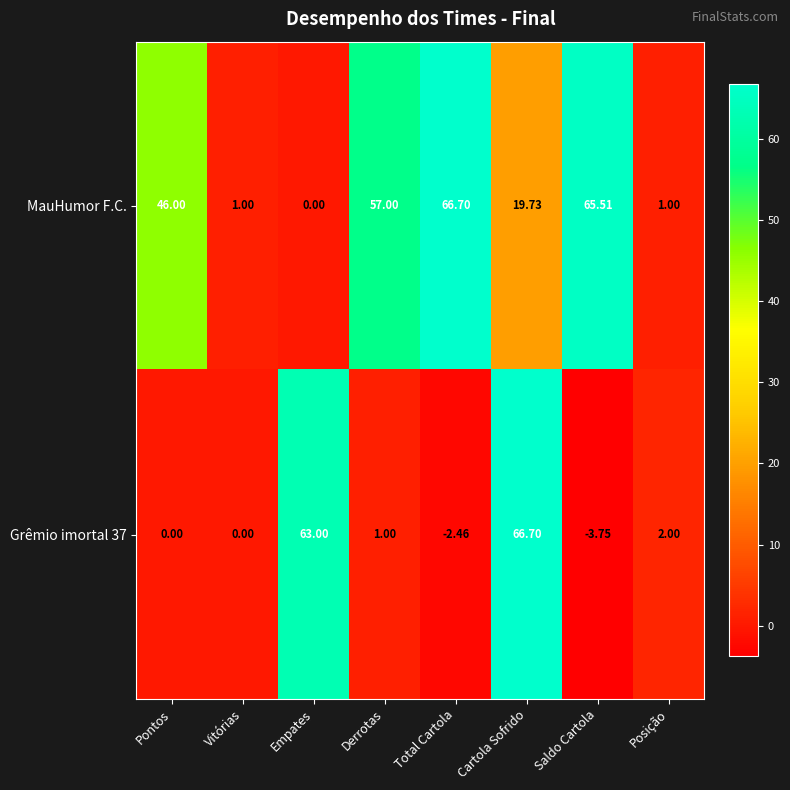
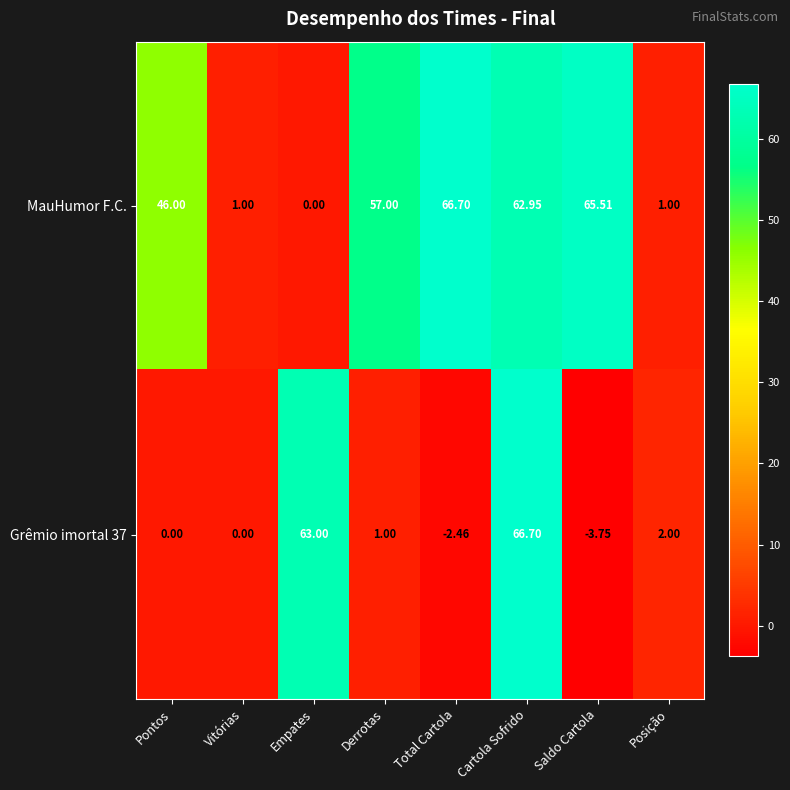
  {
    "MauHumor F.C.": {
      "Pontos": 46.00,
      "Vitórias": 1.00,
      "Empates": 0.00,
      "Derrotas": 57.00,
      "Total Cartola": 66.70,
-     "Cartola Sofrido": 19.73,
+     "Cartola Sofrido": 62.95,
      "Saldo Cartola": 65.51,
      "Posição": 1.00
    },
    "Grêmio imortal 37": {
      "Pontos": 0.00,
      "Vitórias": 0.00,
      "Empates": 63.00,
      "Derrotas": 1.00,
      "Total Cartola": -2.46,
      "Cartola Sofrido": 66.70,
      "Saldo Cartola": -3.75,
      "Posição": 2.00
    }
  }
